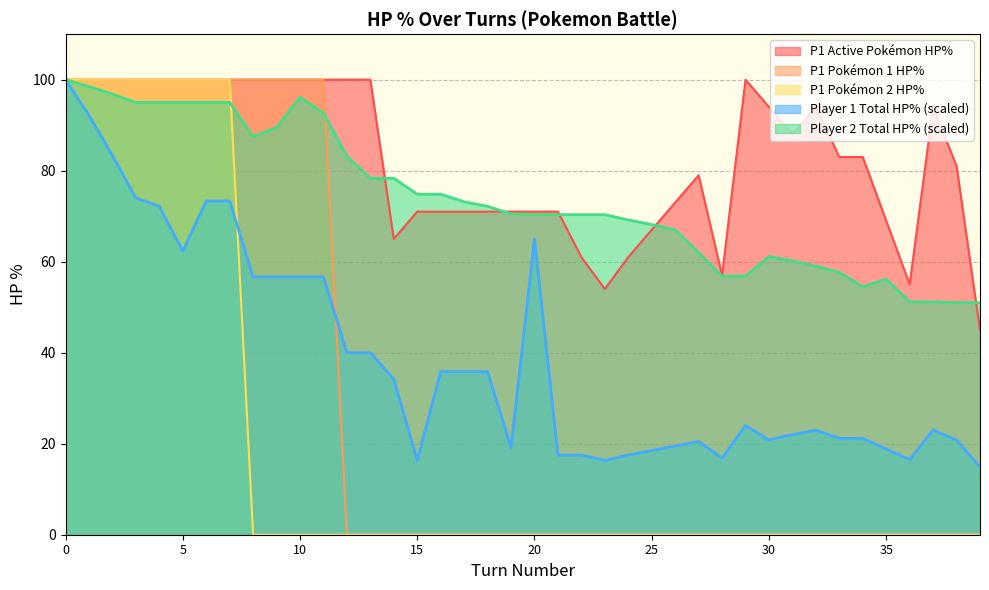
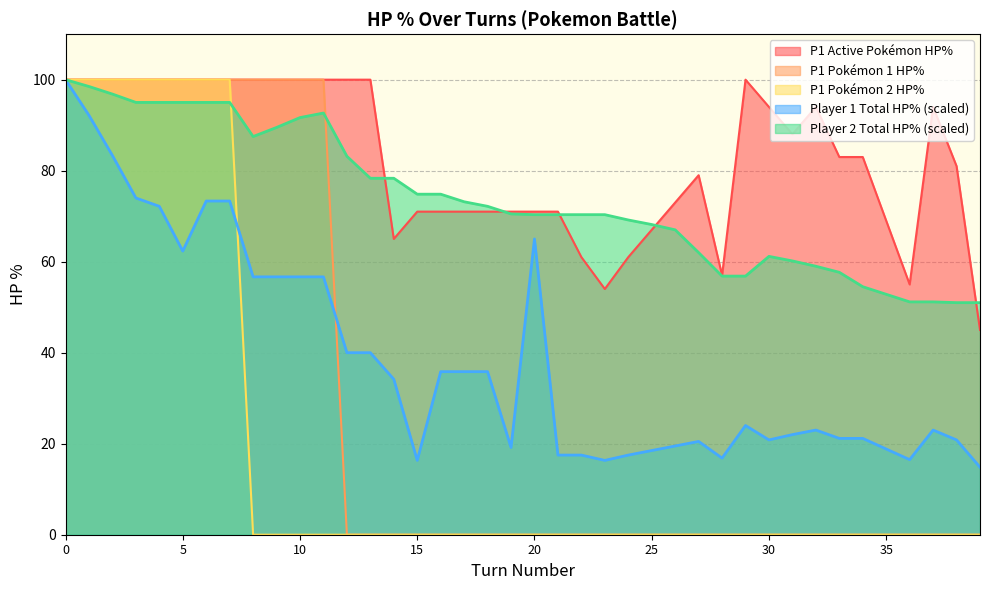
  {
    "P1 Active Pokémon HP%": {
      "15": 71,
      "20": 71,
      "25": 67,
      "30": 94,
      "35": 69
    },
    "Player 1 Total HP% (scaled)": {
      "5": 62,
      "10": 57,
      "15": 16,
      "20": 65,
      "25": 19,
      "30": 21,
      "35": 19
    },
    "Player 2 Total HP% (scaled)": {
      "5": 95,
-     "10": 96,
+     "10": 92,
      "15": 75,
      "20": 70,
      "25": 68,
      "30": 61,
-     "35": 56
+     "35": 53
    }
  }
